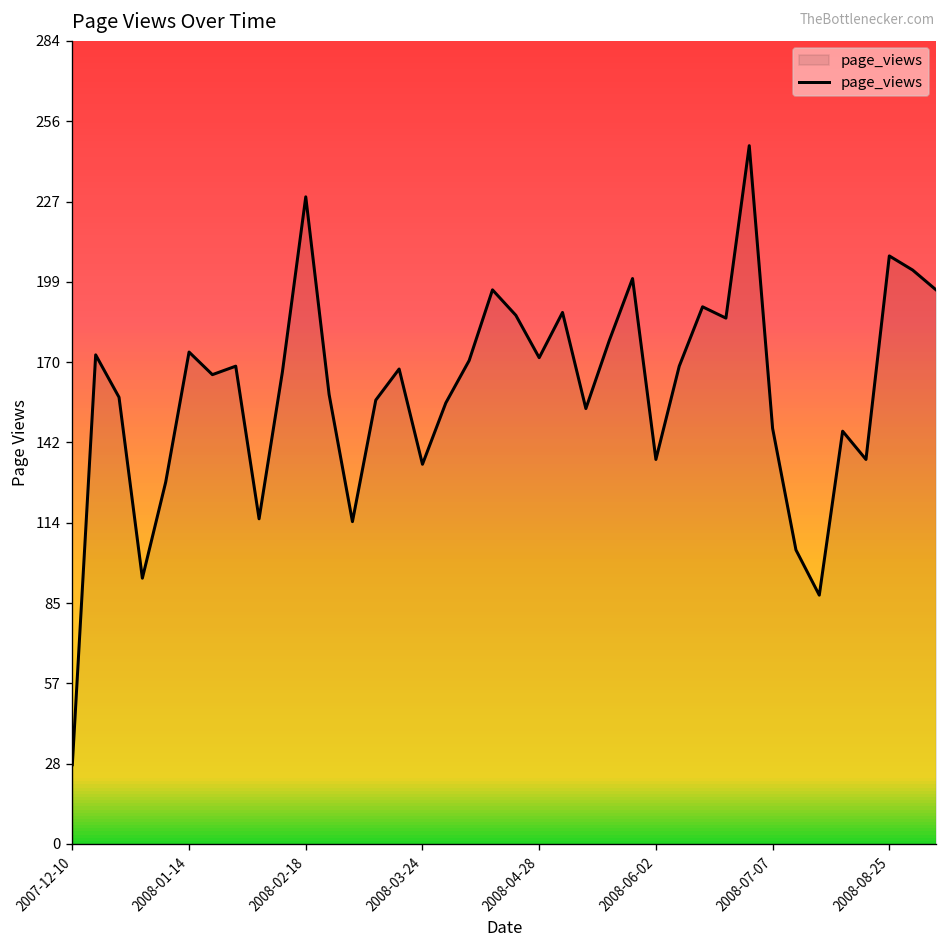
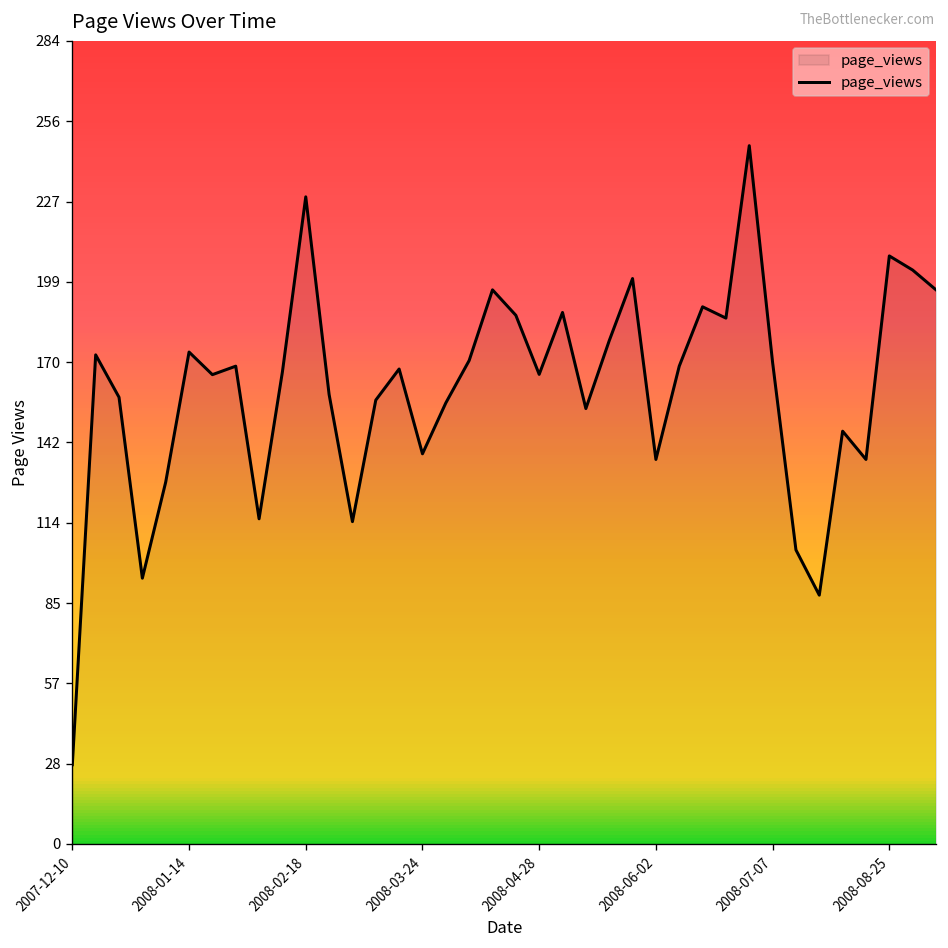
  {
    "2007-12-10": 28,
    "2008-01-14": 174,
    "2008-02-18": 229,
-   "2008-03-24": 134,
-   "2008-04-28": 172,
+   "2008-03-24": 138,
+   "2008-04-28": 166,
    "2008-06-02": 136,
-   "2008-07-07": 147,
+   "2008-07-07": 170,
    "2008-08-25": 208
  }
